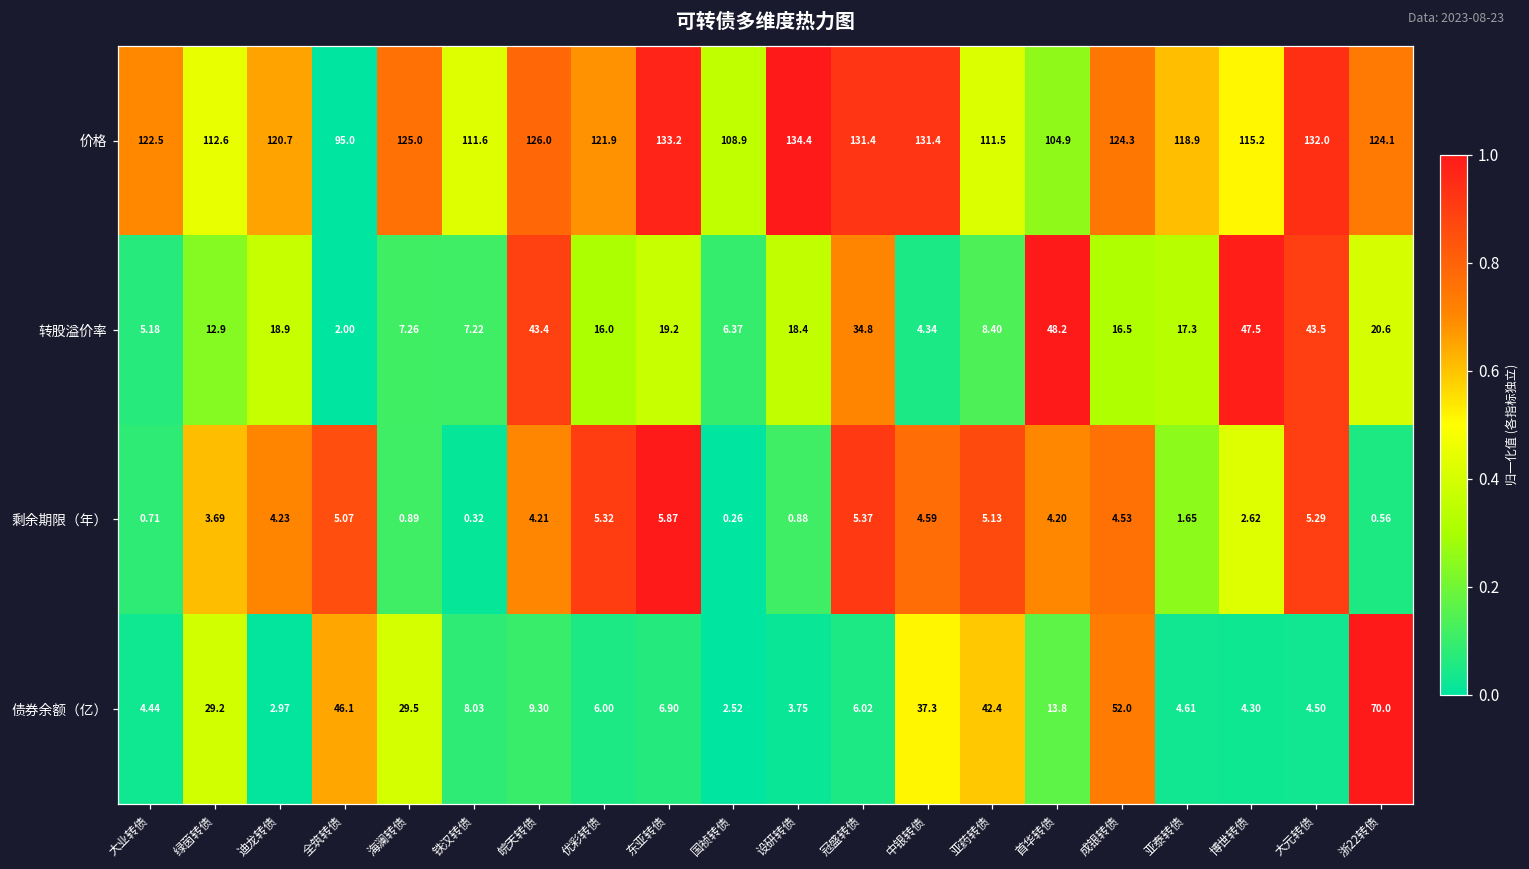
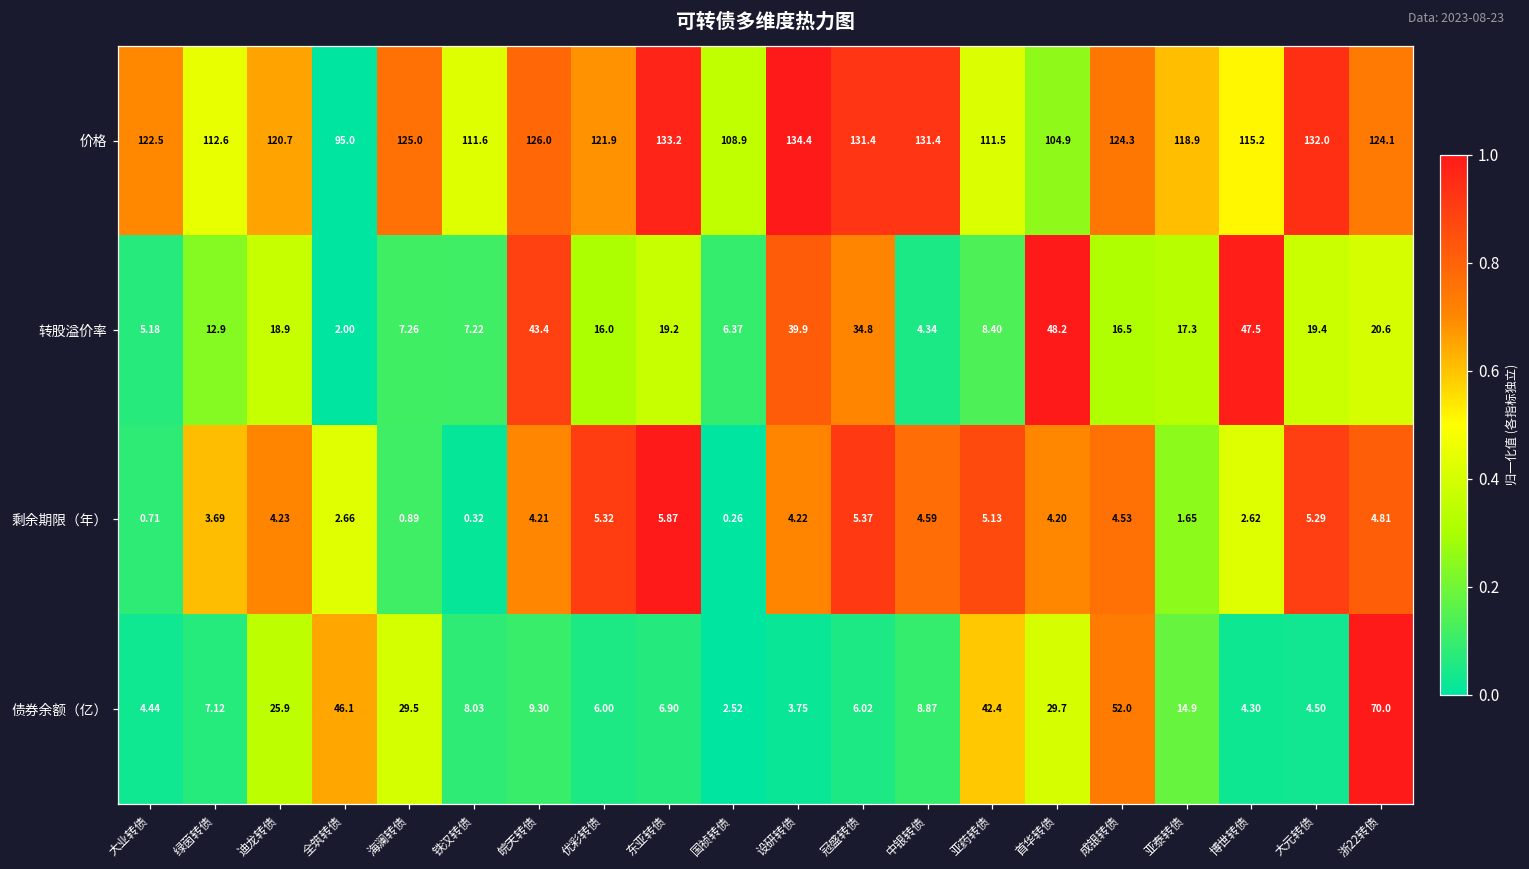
  {
    "价格": {
      "大业转债": 122.5,
      "绿茵转债": 112.6,
      "迪龙转债": 120.7,
      "全筑转债": 95.0,
      "海澜转债": 125.0,
      "铁汉转债": 111.6,
      "皖天转债": 126.0,
      "优彩转债": 121.9,
      "东亚转债": 133.2,
      "国祯转债": 108.9,
      "设研转债": 134.4,
      "冠盛转债": 131.4,
      "中银转债": 131.4,
      "亚药转债": 111.5,
      "首华转债": 104.9,
      "成银转债": 124.3,
      "亚泰转债": 118.9,
      "博世转债": 115.2,
      "大元转债": 132.0,
      "浙22转债": 124.1
    },
    "转股溢价率": {
      "大业转债": 5.18,
      "绿茵转债": 12.9,
      "迪龙转债": 18.9,
      "全筑转债": 2.00,
      "海澜转债": 7.26,
      "铁汉转债": 7.22,
      "皖天转债": 43.4,
      "优彩转债": 16.0,
      "东亚转债": 19.2,
      "国祯转债": 6.37,
-     "设研转债": 18.4,
+     "设研转债": 39.9,
      "冠盛转债": 34.8,
      "中银转债": 4.34,
      "亚药转债": 8.40,
      "首华转债": 48.2,
      "成银转债": 16.5,
      "亚泰转债": 17.3,
      "博世转债": 47.5,
-     "大元转债": 43.5,
+     "大元转债": 19.4,
      "浙22转债": 20.6
    },
    "剩余期限（年）": {
      "大业转债": 0.71,
      "绿茵转债": 3.69,
      "迪龙转债": 4.23,
-     "全筑转债": 5.07,
+     "全筑转债": 2.66,
      "海澜转债": 0.89,
      "铁汉转债": 0.32,
      "皖天转债": 4.21,
      "优彩转债": 5.32,
      "东亚转债": 5.87,
      "国祯转债": 0.26,
-     "设研转债": 0.88,
+     "设研转债": 4.22,
      "冠盛转债": 5.37,
      "中银转债": 4.59,
      "亚药转债": 5.13,
      "首华转债": 4.20,
      "成银转债": 4.53,
      "亚泰转债": 1.65,
      "博世转债": 2.62,
      "大元转债": 5.29,
-     "浙22转债": 0.56
+     "浙22转债": 4.81
    },
    "债券余额（亿）": {
      "大业转债": 4.44,
-     "绿茵转债": 29.2,
-     "迪龙转债": 2.97,
+     "绿茵转债": 7.12,
+     "迪龙转债": 25.9,
      "全筑转债": 46.1,
      "海澜转债": 29.5,
      "铁汉转债": 8.03,
      "皖天转债": 9.30,
      "优彩转债": 6.00,
      "东亚转债": 6.90,
      "国祯转债": 2.52,
      "设研转债": 3.75,
      "冠盛转债": 6.02,
-     "中银转债": 37.3,
+     "中银转债": 8.87,
      "亚药转债": 42.4,
-     "首华转债": 13.8,
+     "首华转债": 29.7,
      "成银转债": 52.0,
-     "亚泰转债": 4.61,
+     "亚泰转债": 14.9,
      "博世转债": 4.30,
      "大元转债": 4.50,
      "浙22转债": 70.0
    }
  }
